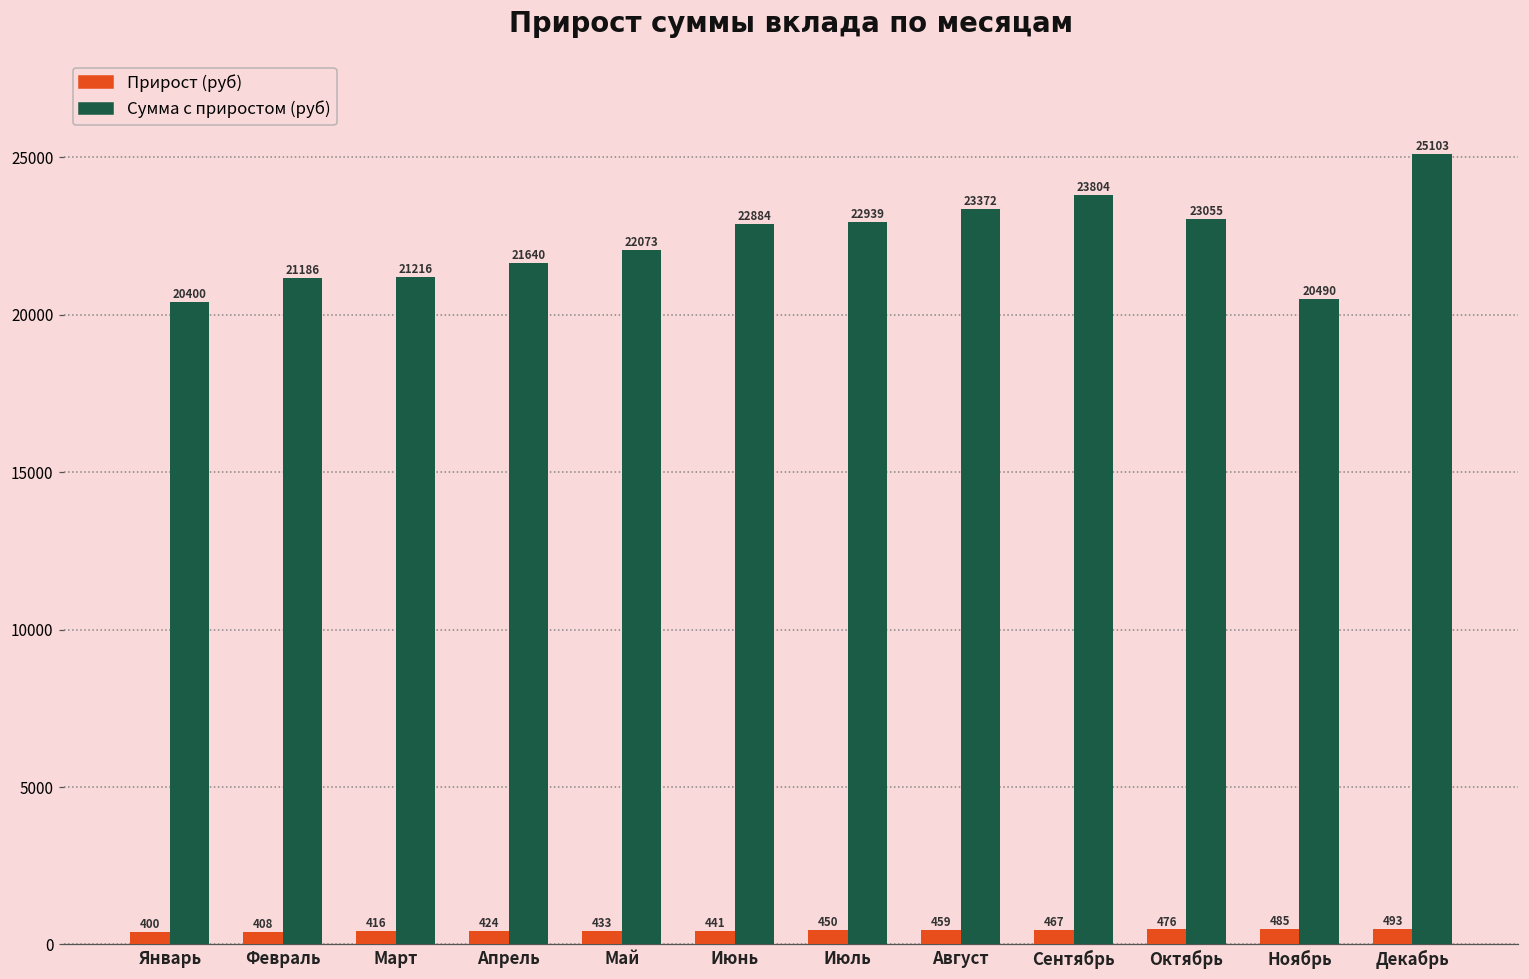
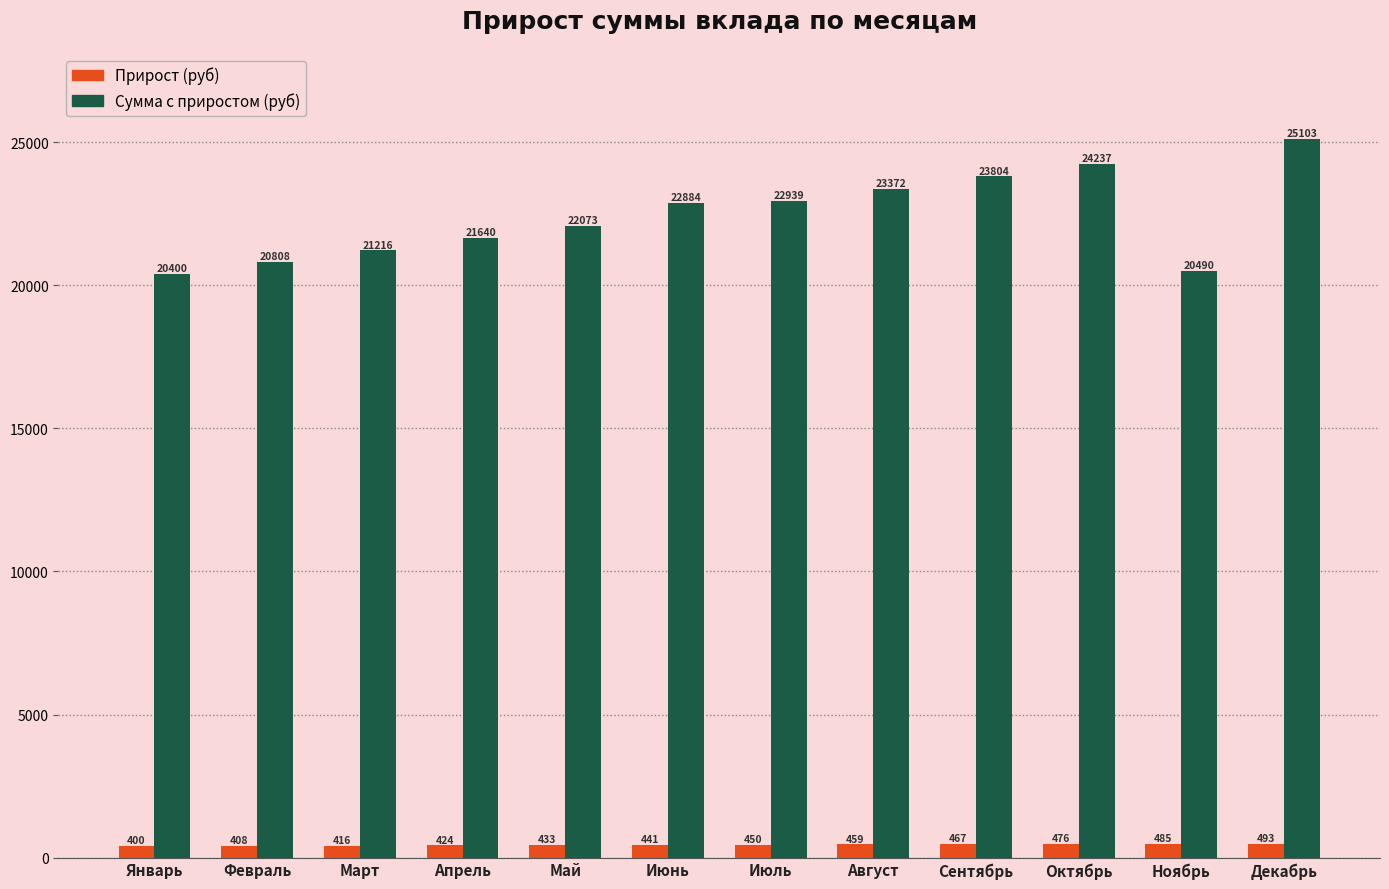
  {
    "Прирост (руб)": {
      "Январь": 400,
      "Февраль": 408,
      "Март": 416,
      "Апрель": 424,
      "Май": 433,
      "Июнь": 441,
      "Июль": 450,
      "Август": 459,
      "Сентябрь": 467,
      "Октябрь": 476,
      "Ноябрь": 485,
      "Декабрь": 493
    },
    "Сумма с приростом (руб)": {
      "Январь": 20400,
-     "Февраль": 21186,
+     "Февраль": 20808,
      "Март": 21216,
      "Апрель": 21640,
      "Май": 22073,
      "Июнь": 22884,
      "Июль": 22939,
      "Август": 23372,
      "Сентябрь": 23804,
-     "Октябрь": 23055,
+     "Октябрь": 24237,
      "Ноябрь": 20490,
      "Декабрь": 25103
    }
  }
